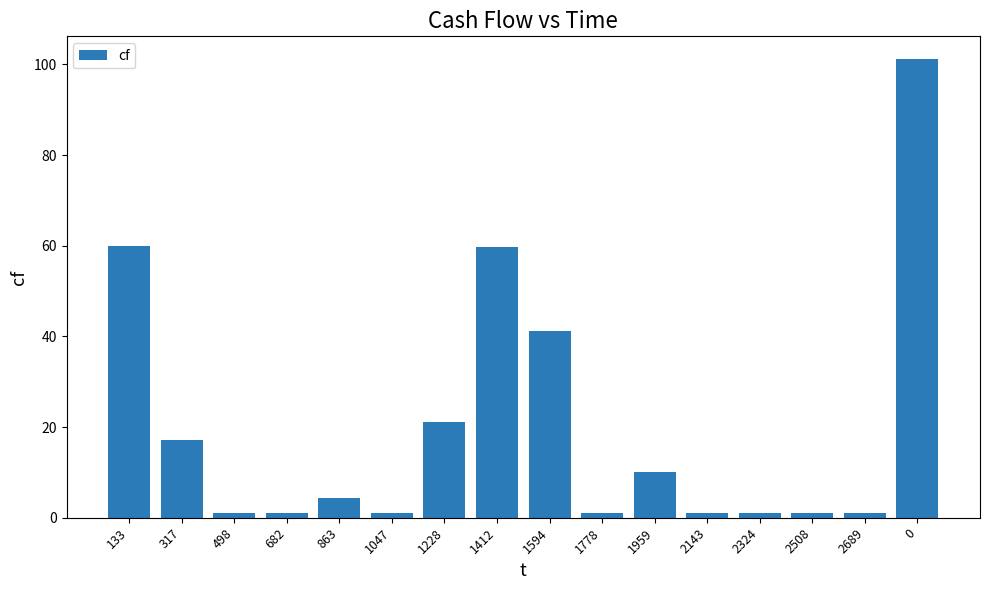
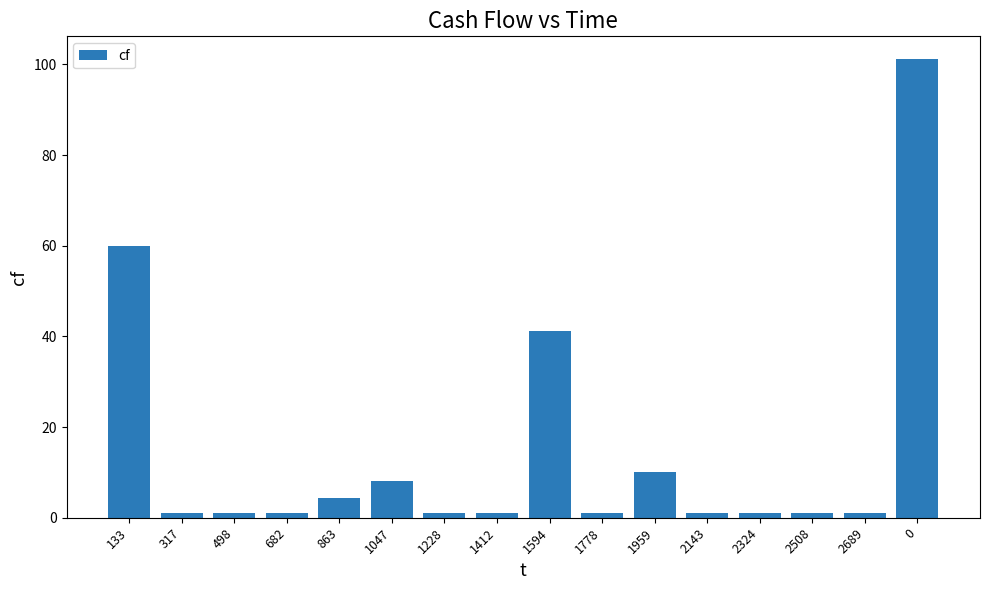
  {
    "133": 60,
-   "317": 17,
+   "317": 1,
    "498": 1,
    "682": 1,
    "863": 4,
-   "1047": 1,
-   "1228": 21,
-   "1412": 60,
+   "1047": 8,
+   "1228": 1,
+   "1412": 1,
    "1594": 41,
    "1778": 1,
    "1959": 10,
    "2143": 1,
    "2324": 1,
    "2508": 1,
    "2689": 1,
    "0": 101
  }
